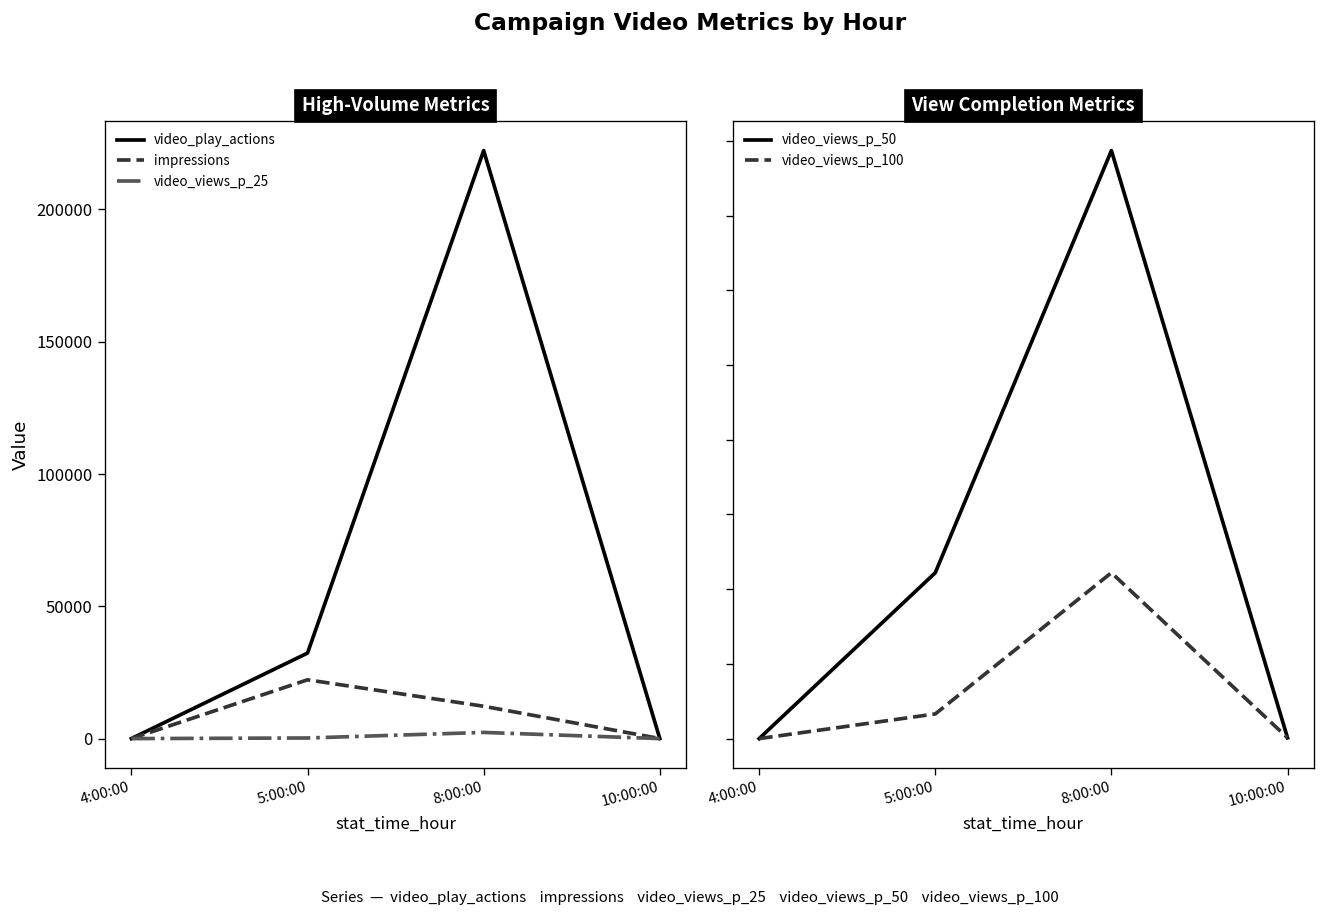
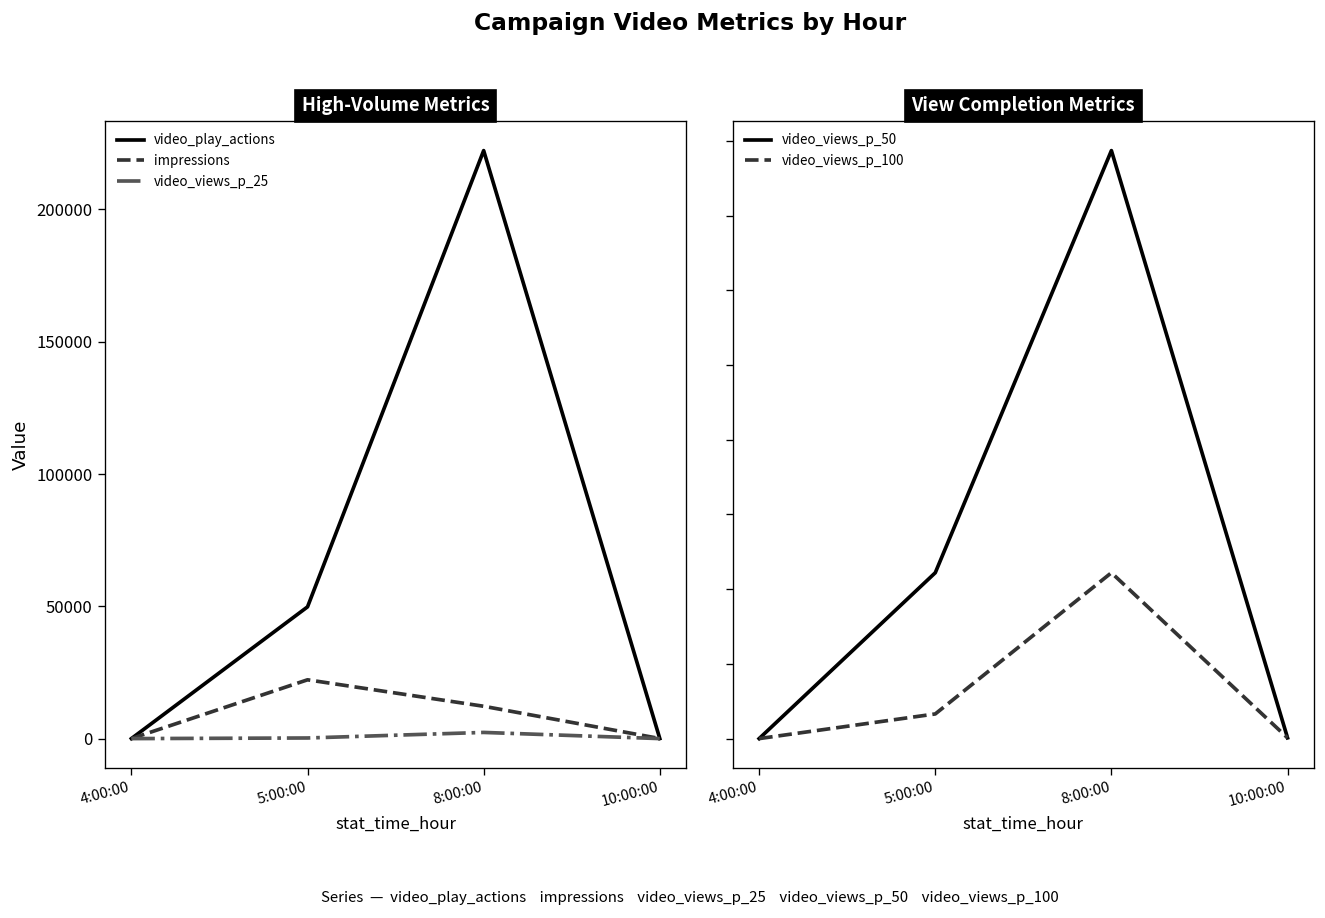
  {
    "High-Volume Metrics": {
      "video_play_actions": {
-       "5:00:00": 32000,
+       "5:00:00": 50000,
        "8:00:00": 222000
      }
    }
  }
